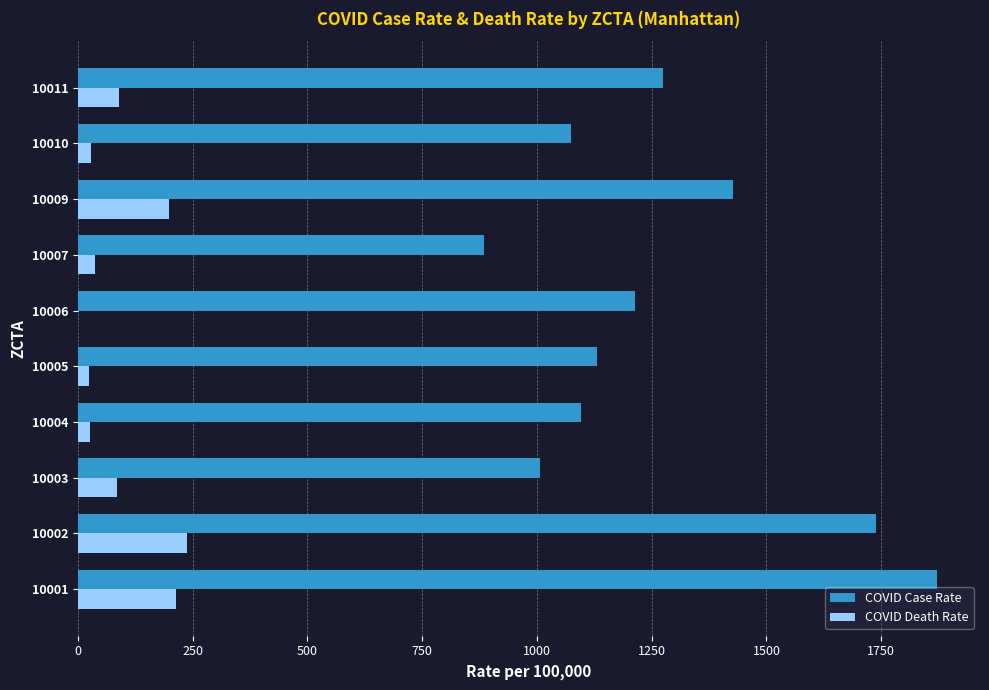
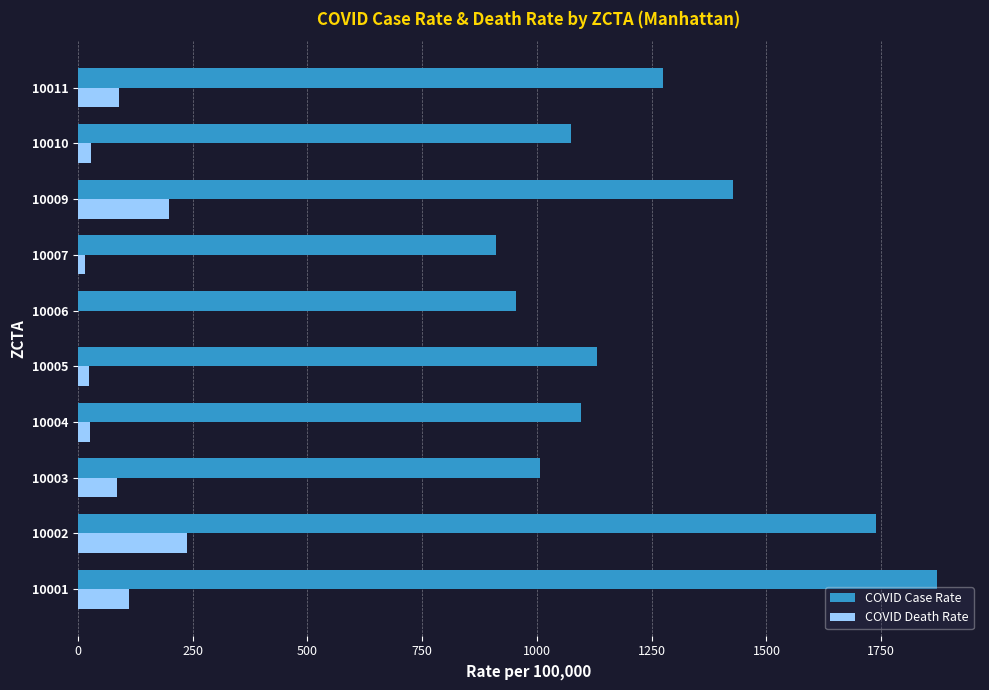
  {
    "COVID Case Rate": {
      "10011": 1270,
      "10010": 1070,
      "10009": 1430,
-     "10007": 880,
-     "10006": 1210,
+     "10007": 910,
+     "10006": 950,
      "10005": 1130,
      "10004": 1100,
      "10003": 1010,
      "10002": 1740,
      "10001": 1870
    },
    "COVID Death Rate": {
      "10011": 90,
      "10010": 30,
      "10009": 200,
-     "10007": 40,
+     "10007": 20,
      "10006": 0,
      "10005": 20,
      "10004": 30,
      "10003": 90,
      "10002": 240,
-     "10001": 210
+     "10001": 110
    }
  }
